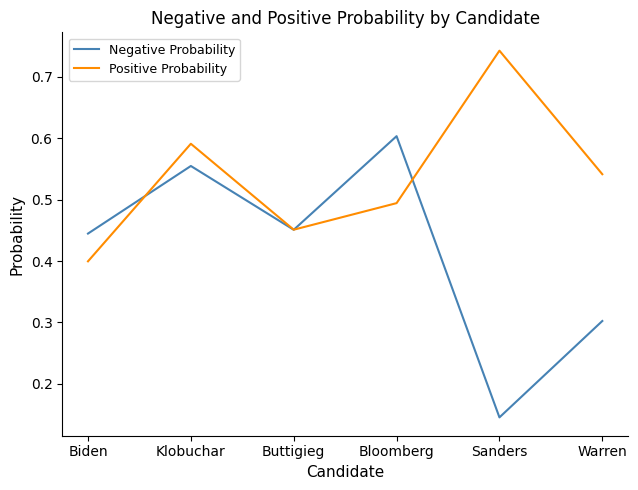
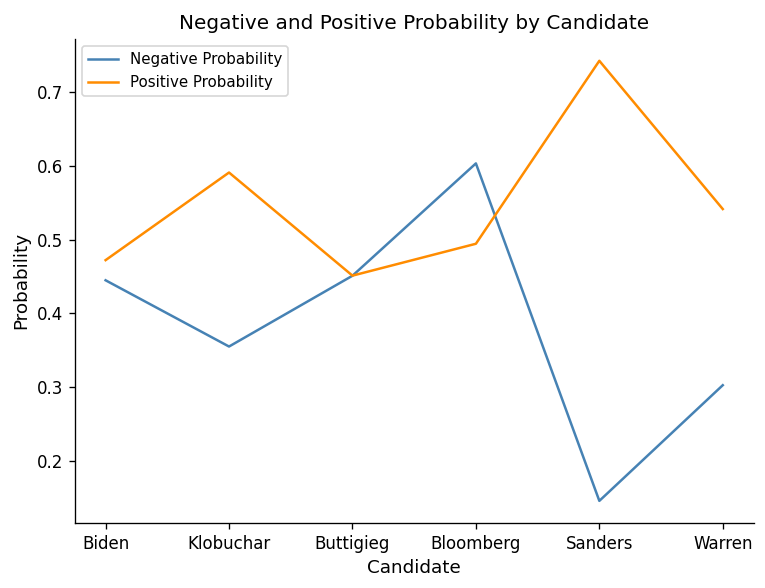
  {
    "Negative Probability": {
      "Biden": 0.44,
-     "Klobuchar": 0.55,
+     "Klobuchar": 0.35,
      "Bloomberg": 0.60,
      "Sanders": 0.15,
      "Warren": 0.30
    },
    "Positive Probability": {
-     "Biden": 0.40,
+     "Biden": 0.47,
      "Klobuchar": 0.59,
      "Bloomberg": 0.49,
      "Sanders": 0.74,
      "Warren": 0.54
    }
  }
